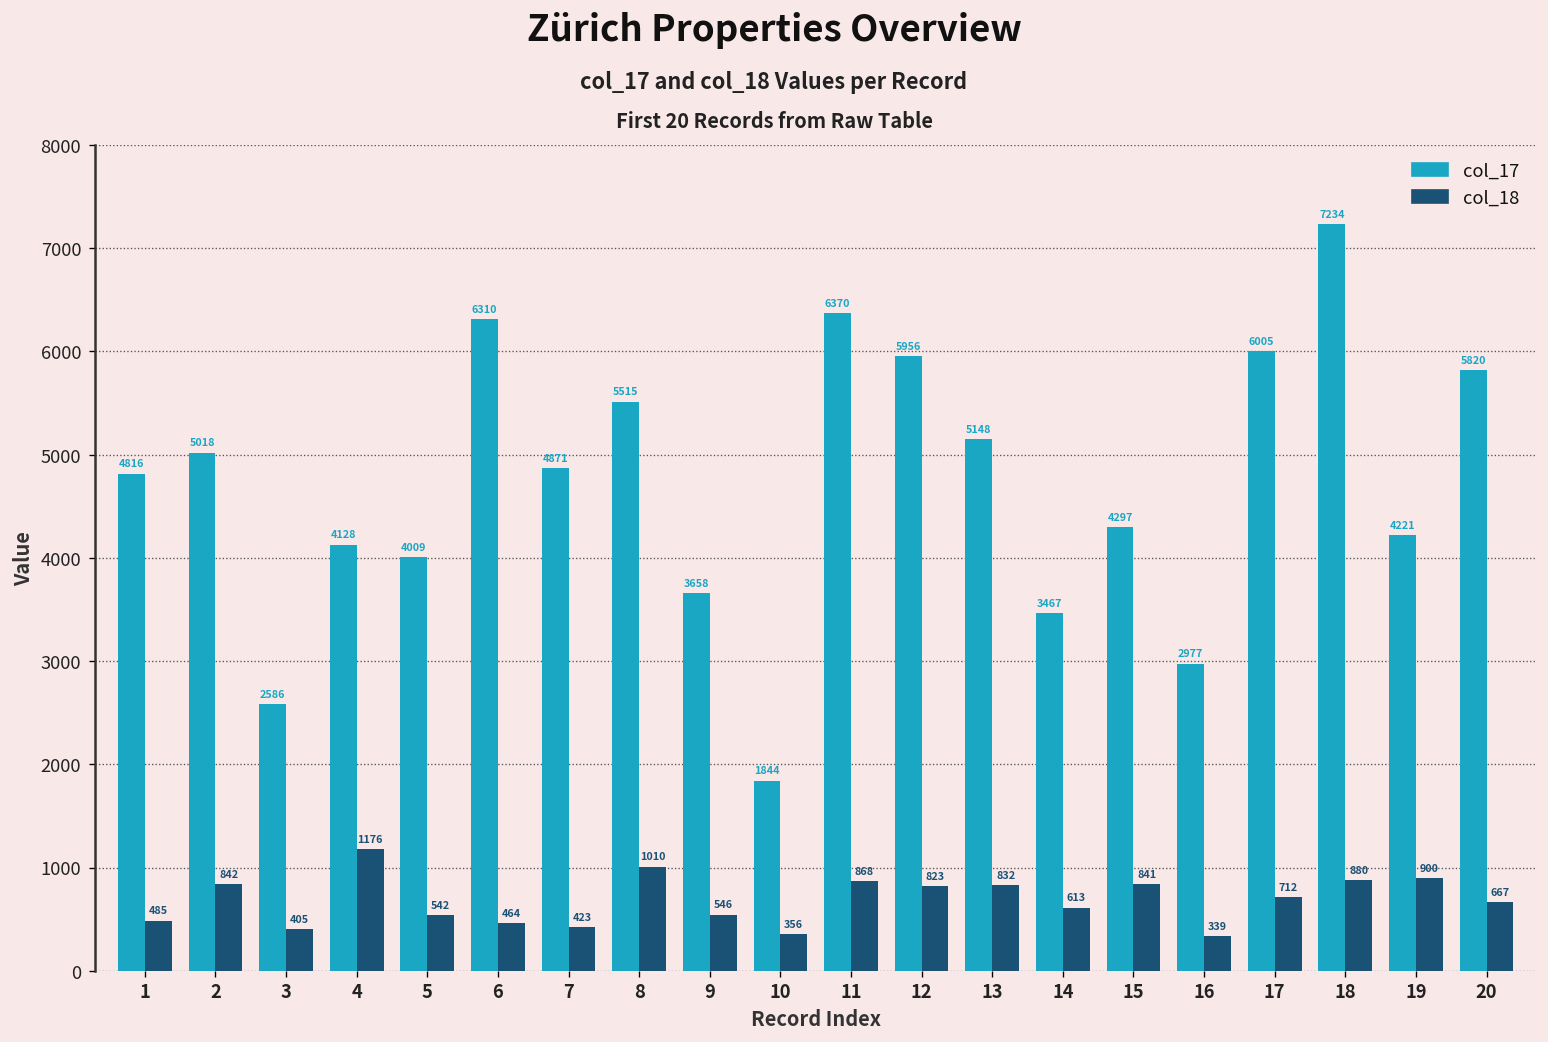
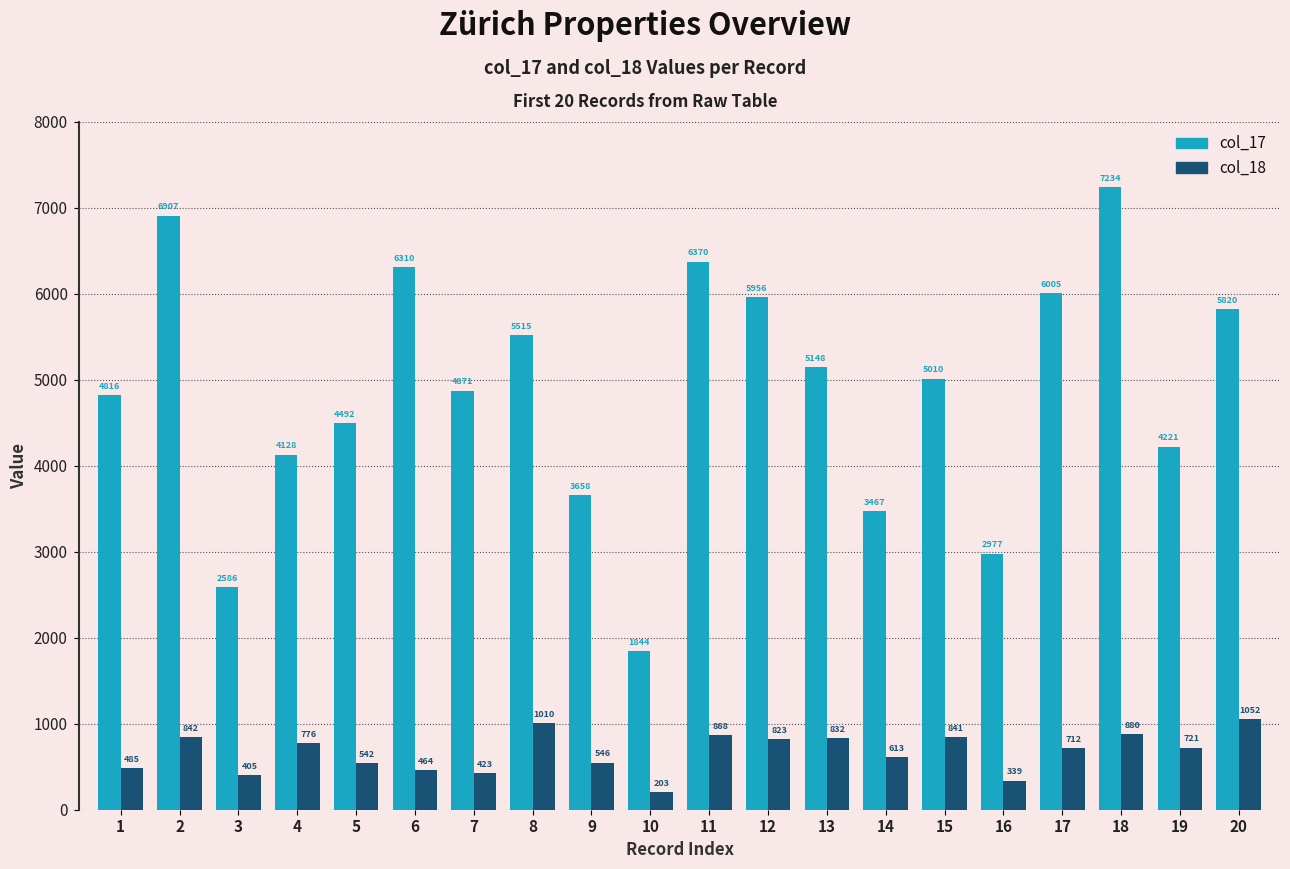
  {
    "col_17": {
      "1": 4816,
-     "2": 5018,
+     "2": 6907,
      "3": 2586,
      "4": 4128,
-     "5": 4009,
+     "5": 4492,
      "6": 6310,
      "7": 4871,
      "8": 5515,
      "9": 3658,
      "10": 1844,
      "11": 6370,
      "12": 5956,
      "13": 5148,
      "14": 3467,
-     "15": 4297,
+     "15": 5010,
      "16": 2977,
      "17": 6005,
      "18": 7234,
      "19": 4221,
      "20": 5820
    },
    "col_18": {
      "1": 485,
      "2": 842,
      "3": 405,
-     "4": 1176,
+     "4": 776,
      "5": 542,
      "6": 464,
      "7": 423,
      "8": 1010,
      "9": 546,
-     "10": 356,
+     "10": 203,
      "11": 868,
      "12": 823,
      "13": 832,
      "14": 613,
      "15": 841,
      "16": 339,
      "17": 712,
      "18": 880,
-     "19": 900,
-     "20": 667
+     "19": 721,
+     "20": 1052
    }
  }
